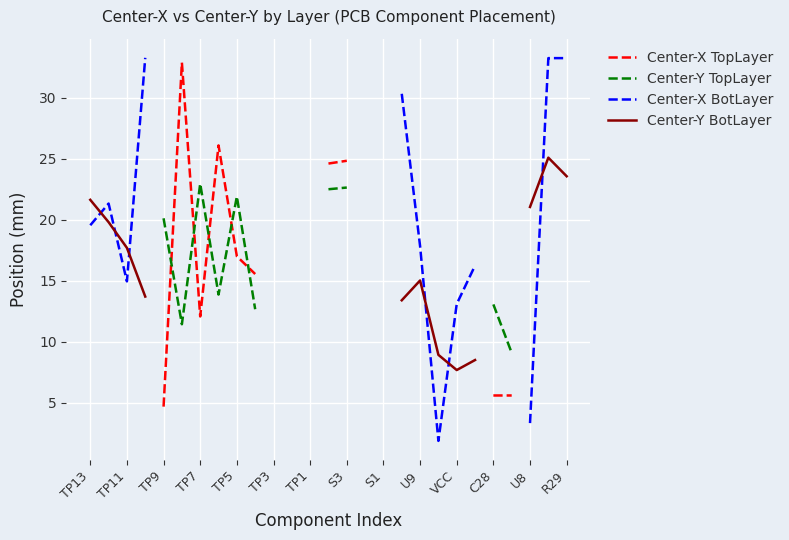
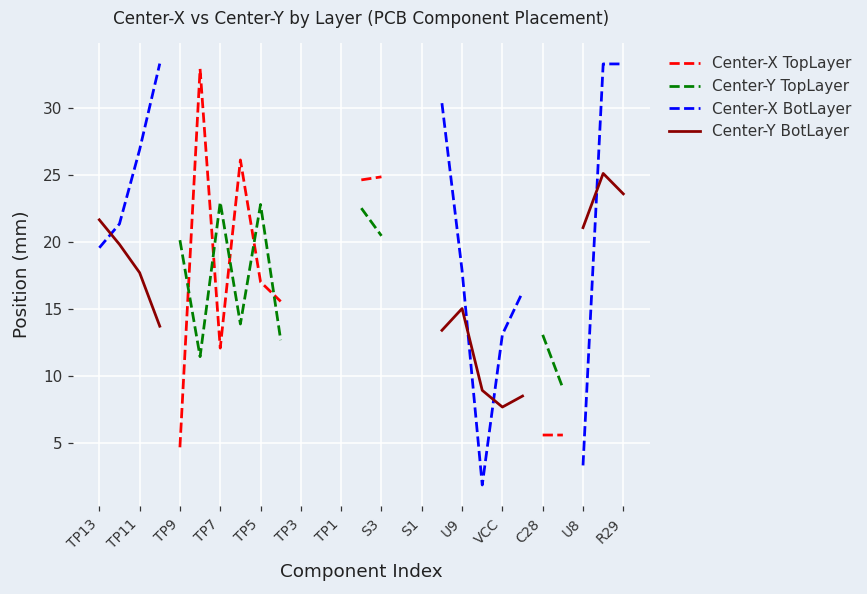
  {
    "Center-X TopLayer": {
      "TP9": 4.7,
      "TP7": 12.1,
      "TP5": 17.0,
      "S3": 24.8,
      "S1": 25.4,
      "C28": 5.6
    },
    "Center-Y TopLayer": {
      "TP9": 20.1,
      "TP7": 23.0,
-     "TP5": 21.9,
-     "S3": 22.6,
+     "TP5": 22.8,
+     "S3": 20.4,
      "S1": 18.9,
      "C28": 13.1
    },
    "Center-X BotLayer": {
      "TP13": 19.6,
-     "TP11": 15.0,
+     "TP11": 26.9,
      "TP3": 24.0,
      "TP1": 10.7,
      "U9": 17.9,
      "VCC": 13.1,
      "U8": 3.4,
      "R29": 33.2
    },
    "Center-Y BotLayer": {
      "TP13": 21.6,
      "TP11": 17.7,
      "TP3": 26.9,
      "TP1": 8.9,
      "U9": 15.0,
      "VCC": 7.7,
      "U8": 21.1,
      "R29": 23.6
    }
  }
